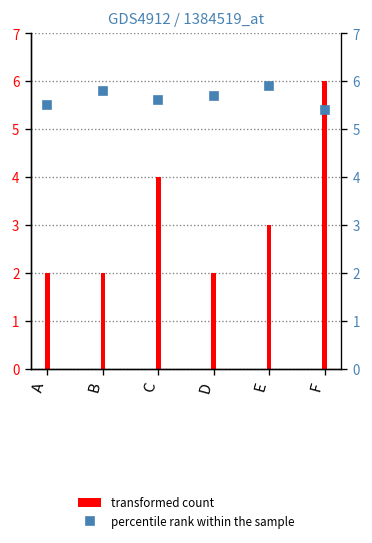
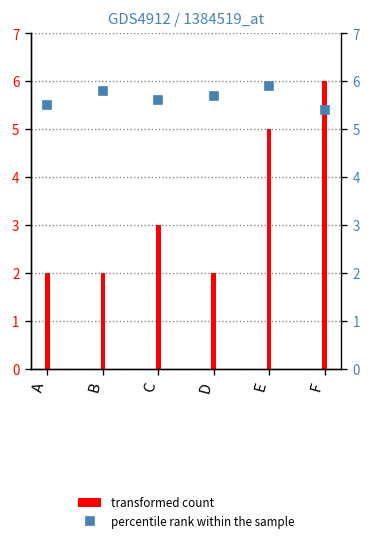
  {
    "transformed count": {
      "A": 2,
      "B": 2,
-     "C": 4,
+     "C": 3,
      "D": 2,
-     "E": 3,
+     "E": 5,
      "F": 6
    },
    "percentile rank within the sample": {
      "A": 5.5,
      "B": 5.8,
      "C": 5.6,
      "D": 5.7,
      "E": 5.9,
      "F": 5.4
    }
  }
